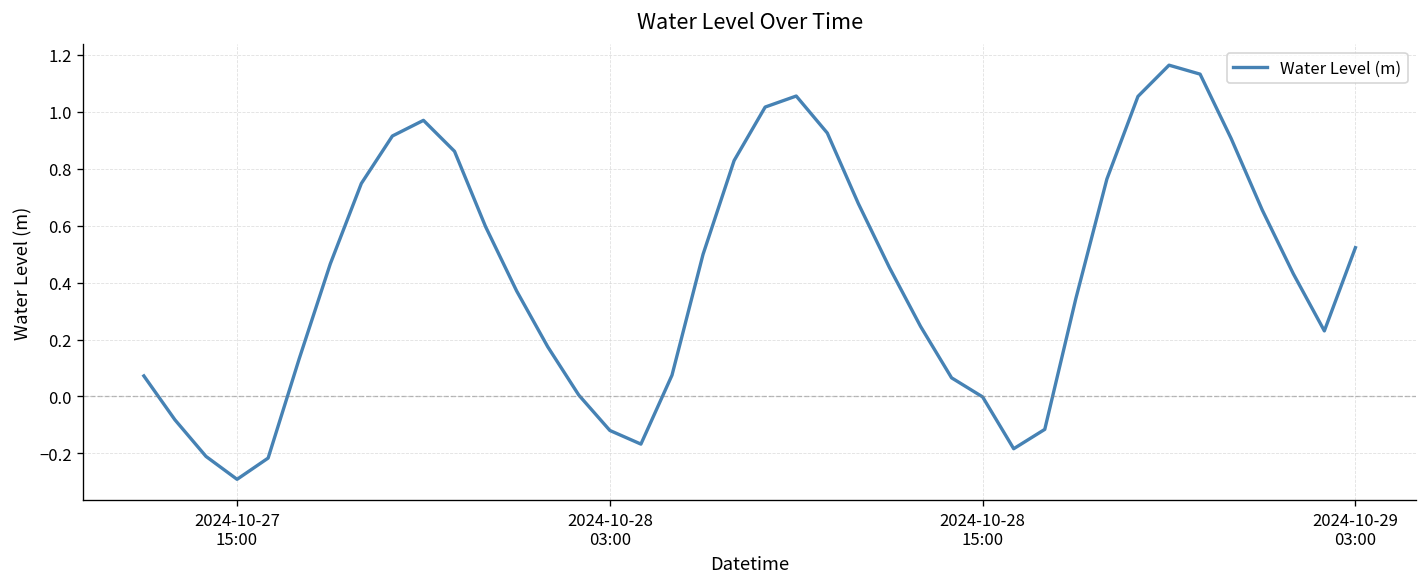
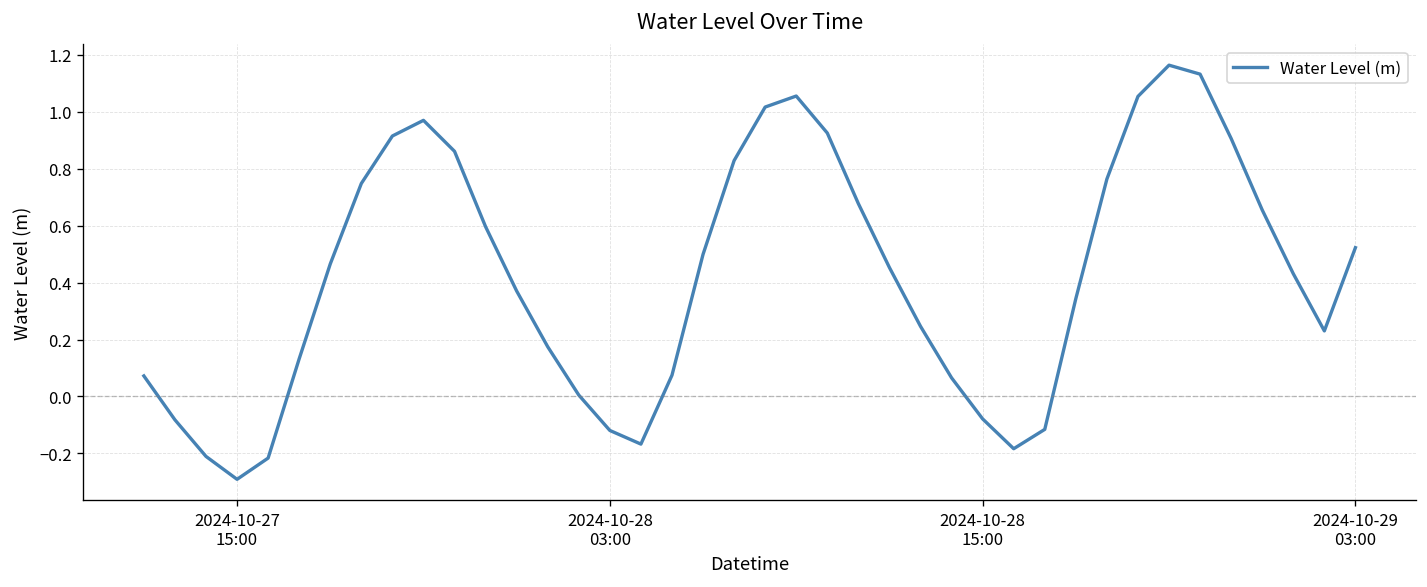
  {
    "2024-10-27 15:00": -0.29,
    "2024-10-28 03:00": -0.12,
-   "2024-10-28 15:00": 0.00,
+   "2024-10-28 15:00": -0.08,
    "2024-10-29 03:00": 0.52
  }
